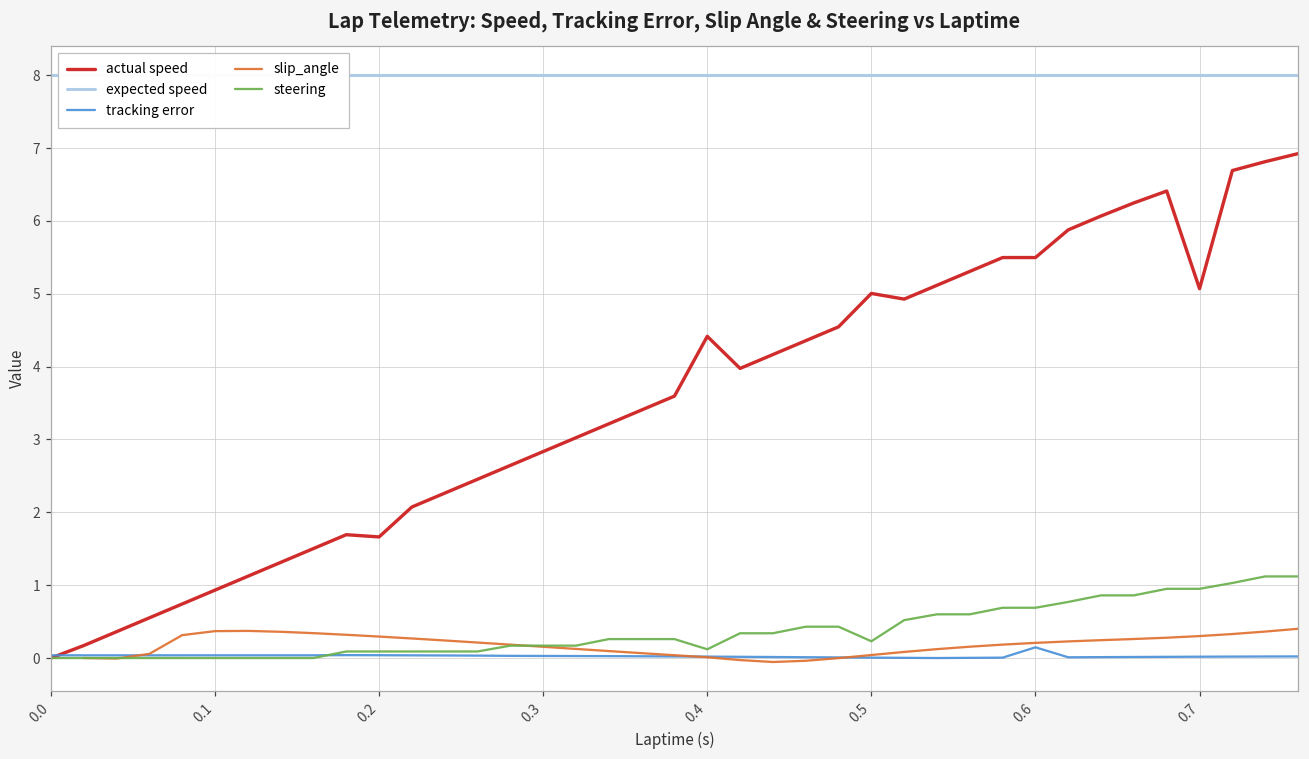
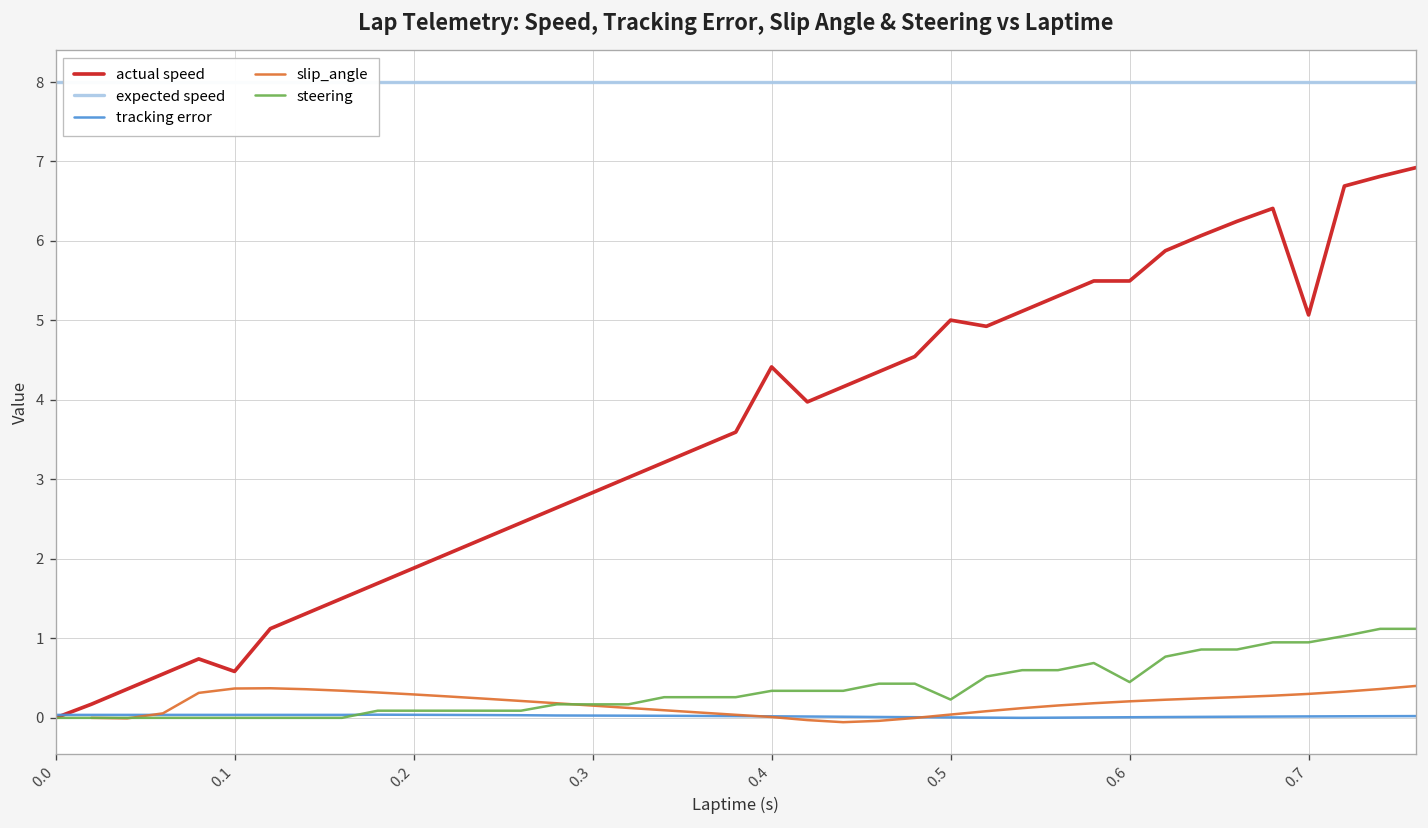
  {
    "actual speed": {
-     "0.1": 0.9,
-     "0.2": 1.7,
+     "0.1": 0.6,
+     "0.2": 1.9,
      "0.3": 2.8,
      "0.4": 4.4,
      "0.5": 5.0,
      "0.6": 5.5,
      "0.7": 5.1
    },
    "expected speed": {
      "0.0": 8.0,
      "0.2": 8.0,
      "0.3": 8.0,
      "0.4": 8.0,
      "0.5": 8.0,
      "0.6": 8.0,
      "0.7": 8.0
    },
    "tracking error": {
      "0.2": 0.0,
      "0.3": 0.0,
-     "0.6": 0.1,
+     "0.6": 0.0,
      "0.7": 0.0
    },
    "slip_angle": {
      "0.1": 0.4,
      "0.2": 0.3,
      "0.6": 0.2,
      "0.7": 0.3
    },
    "steering": {
      "0.2": 0.1,
-     "0.4": 0.1,
+     "0.4": 0.3,
      "0.5": 0.2,
-     "0.6": 0.7,
+     "0.6": 0.5,
      "0.7": 1.0
    }
  }
